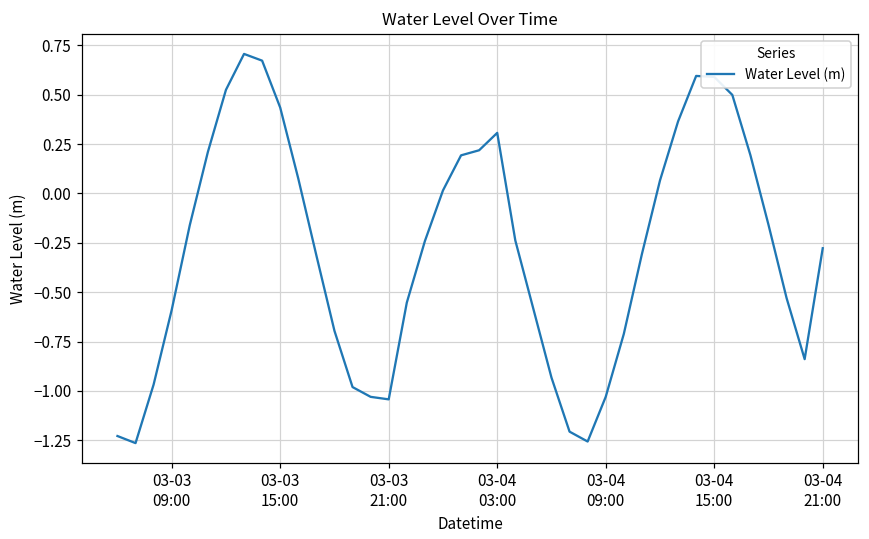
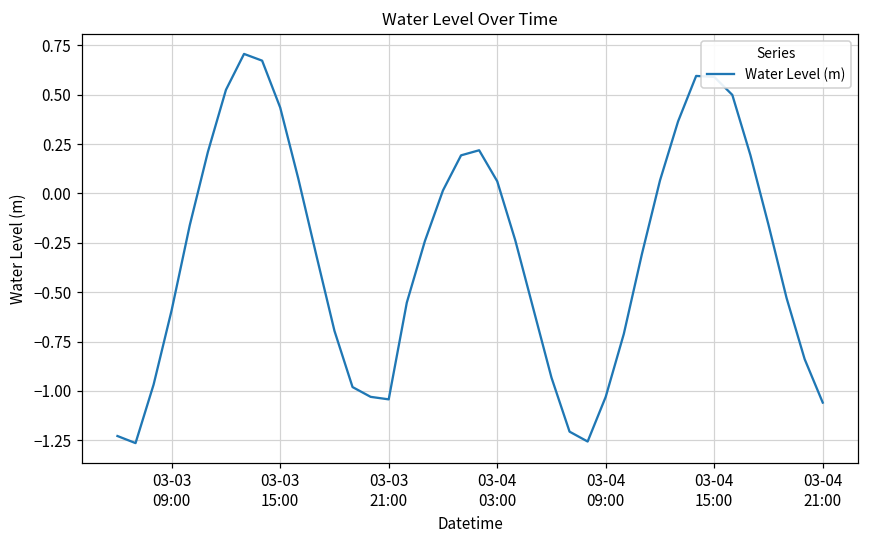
  {
    "03-03 09:00": -0.59,
    "03-03 15:00": 0.43,
    "03-03 21:00": -1.04,
-   "03-04 03:00": 0.31,
+   "03-04 03:00": 0.06,
    "03-04 09:00": -1.03,
-   "03-04 21:00": -0.28
+   "03-04 21:00": -1.06
  }
